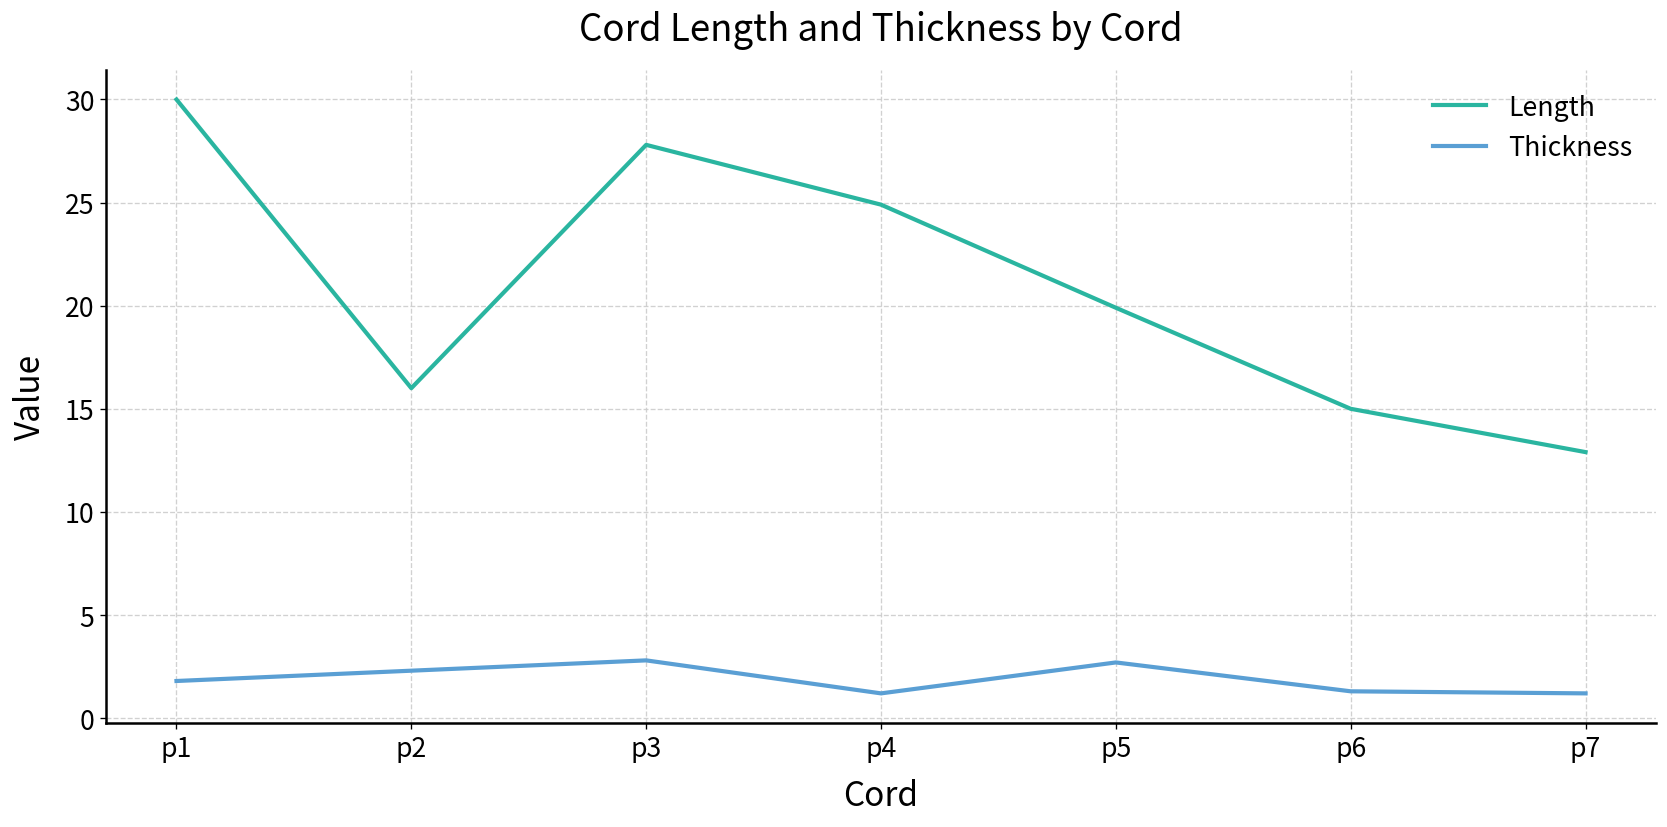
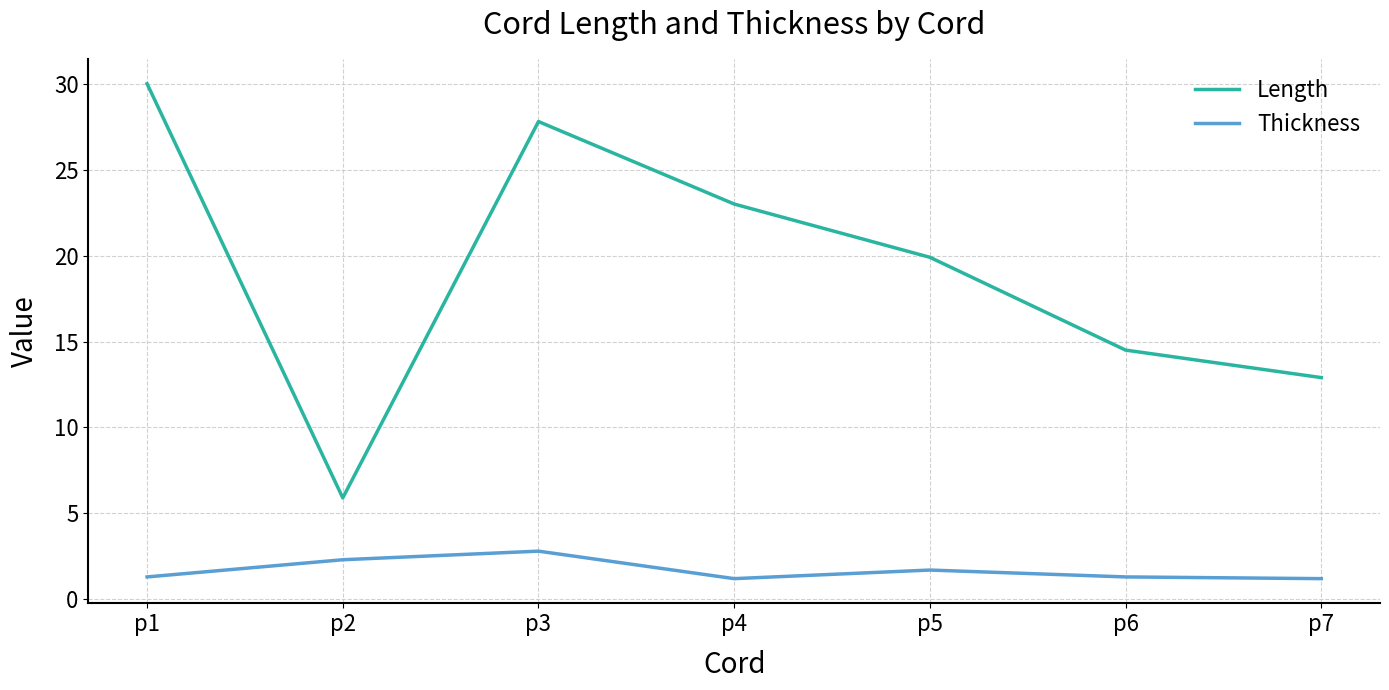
  {
    "Length": {
      "p1": 30.0,
-     "p2": 16.0,
+     "p2": 5.9,
      "p3": 27.8,
-     "p4": 24.9,
+     "p4": 23.0,
      "p5": 19.9,
-     "p6": 15.0,
+     "p6": 14.5,
      "p7": 12.9
    },
    "Thickness": {
-     "p1": 1.8,
+     "p1": 1.3,
      "p2": 2.3,
      "p3": 2.8,
      "p4": 1.2,
-     "p5": 2.7,
+     "p5": 1.7,
      "p6": 1.3,
      "p7": 1.2
    }
  }
